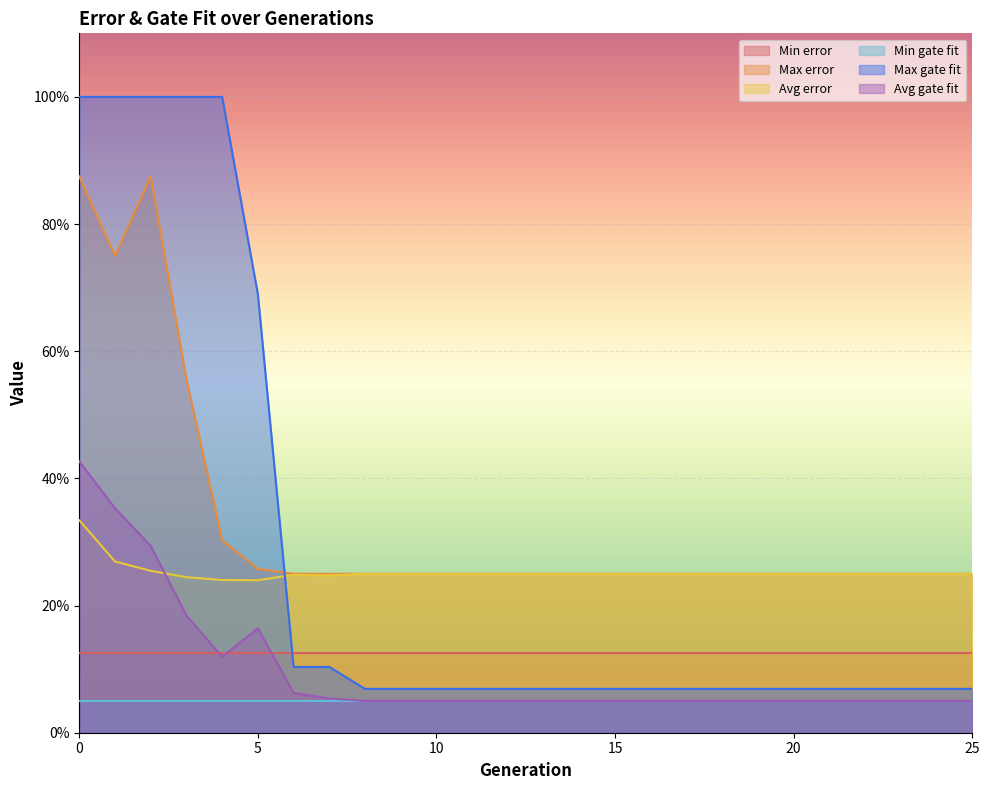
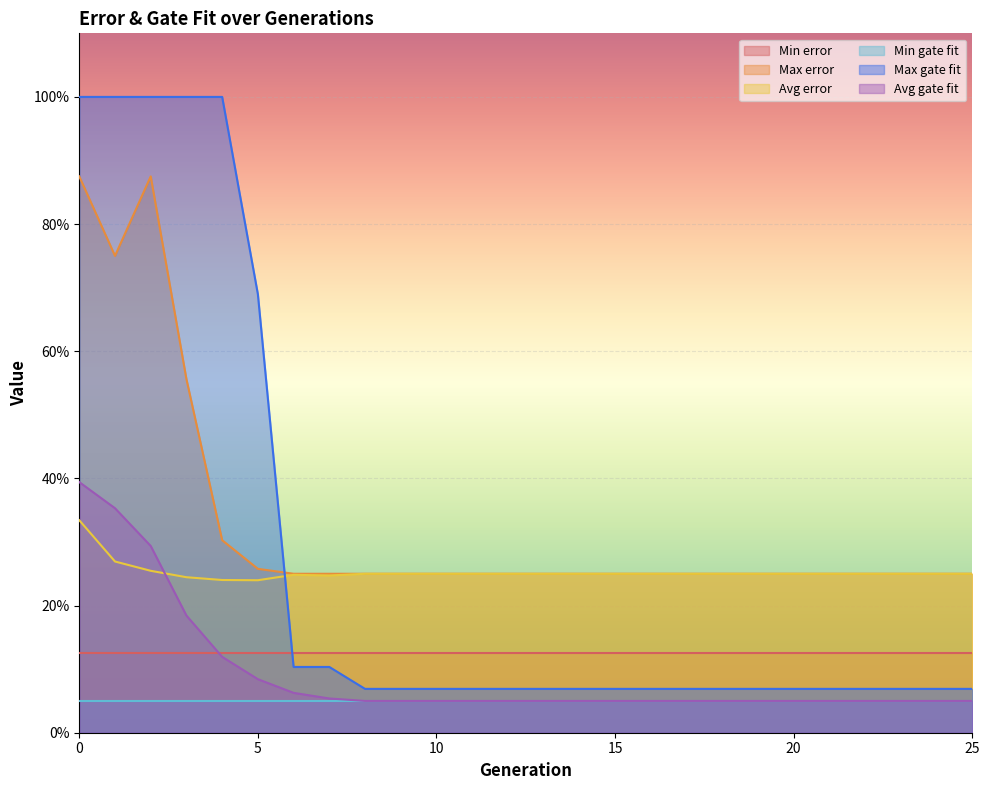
  {
    "Avg gate fit": {
-     "0": "43%",
-     "5": "16%"
+     "0": "39%",
+     "5": "8%"
    }
  }
